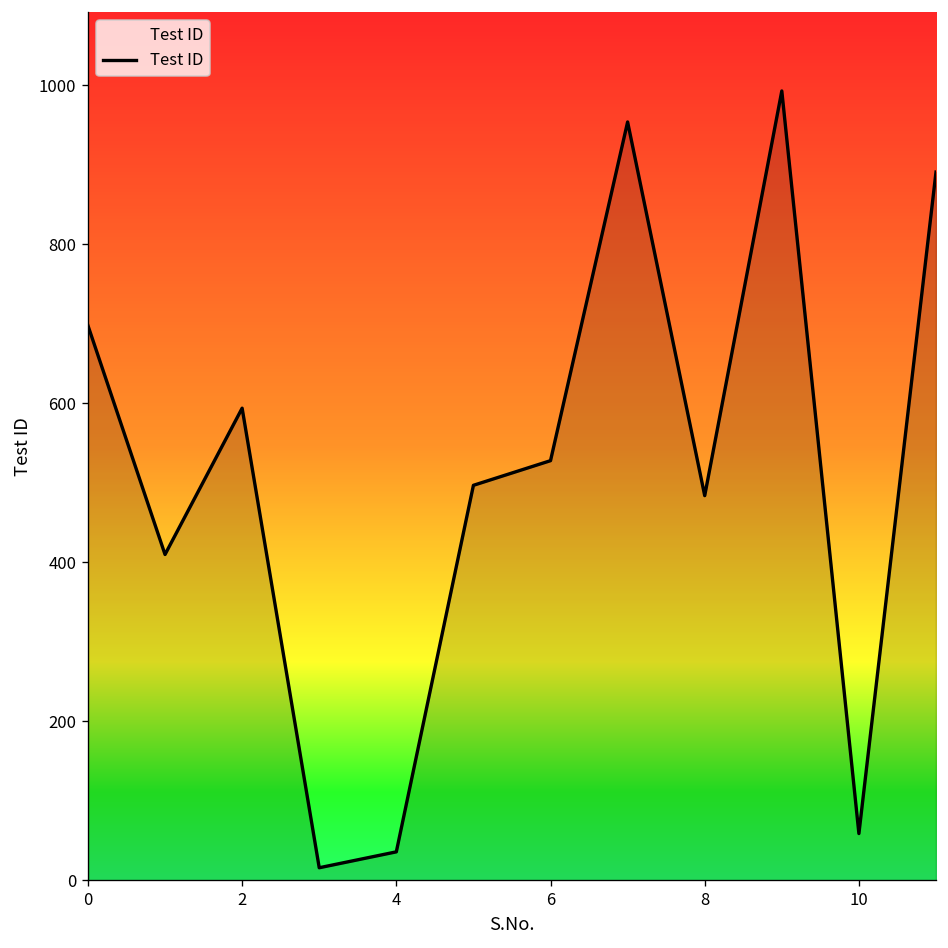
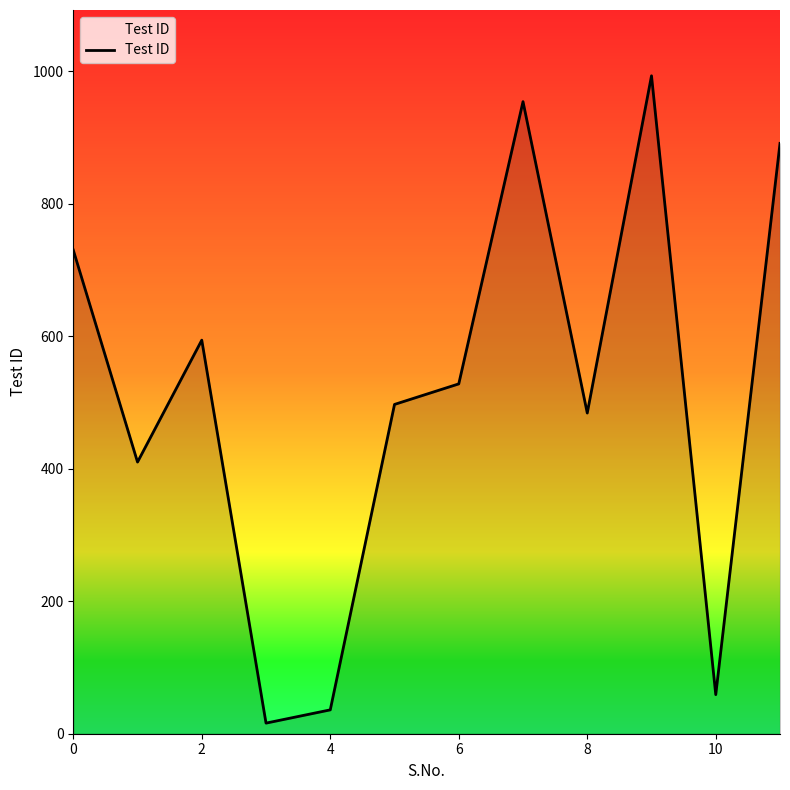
  {
-   "0": 700,
+   "0": 730,
    "2": 590,
    "4": 40,
    "6": 530,
    "8": 480,
    "10": 60
  }
